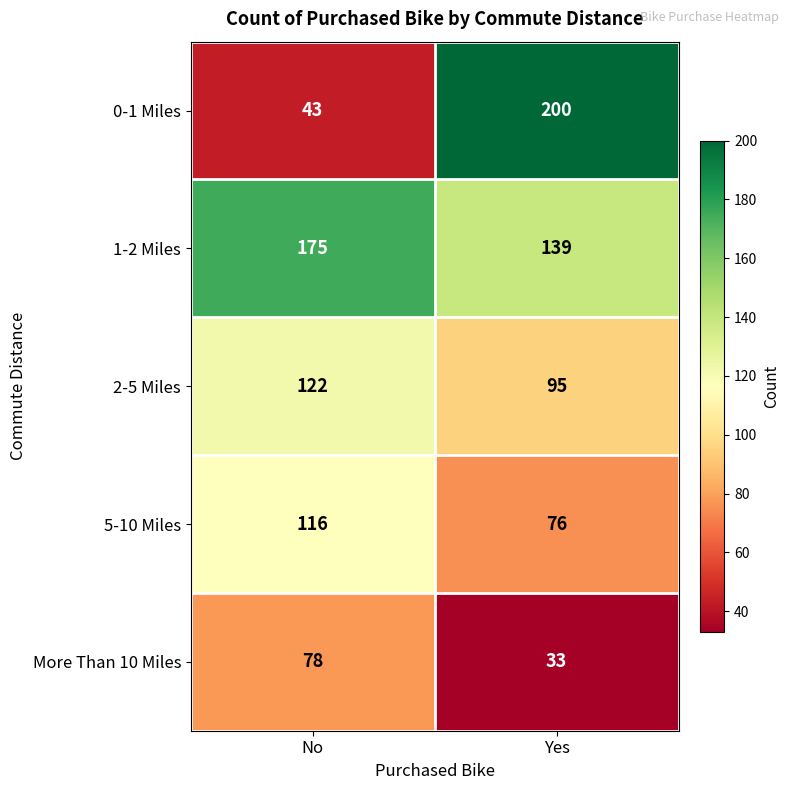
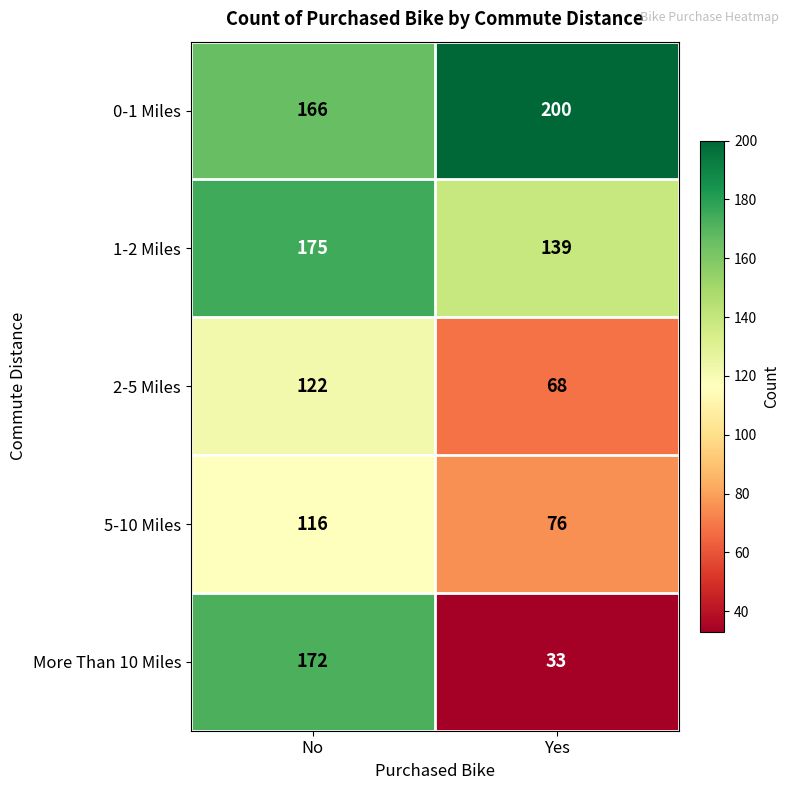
  {
    "0-1 Miles": {
-     "No": 43,
+     "No": 166,
      "Yes": 200
    },
    "1-2 Miles": {
      "No": 175,
      "Yes": 139
    },
    "2-5 Miles": {
      "No": 122,
-     "Yes": 95
+     "Yes": 68
    },
    "5-10 Miles": {
      "No": 116,
      "Yes": 76
    },
    "More Than 10 Miles": {
-     "No": 78,
+     "No": 172,
      "Yes": 33
    }
  }
